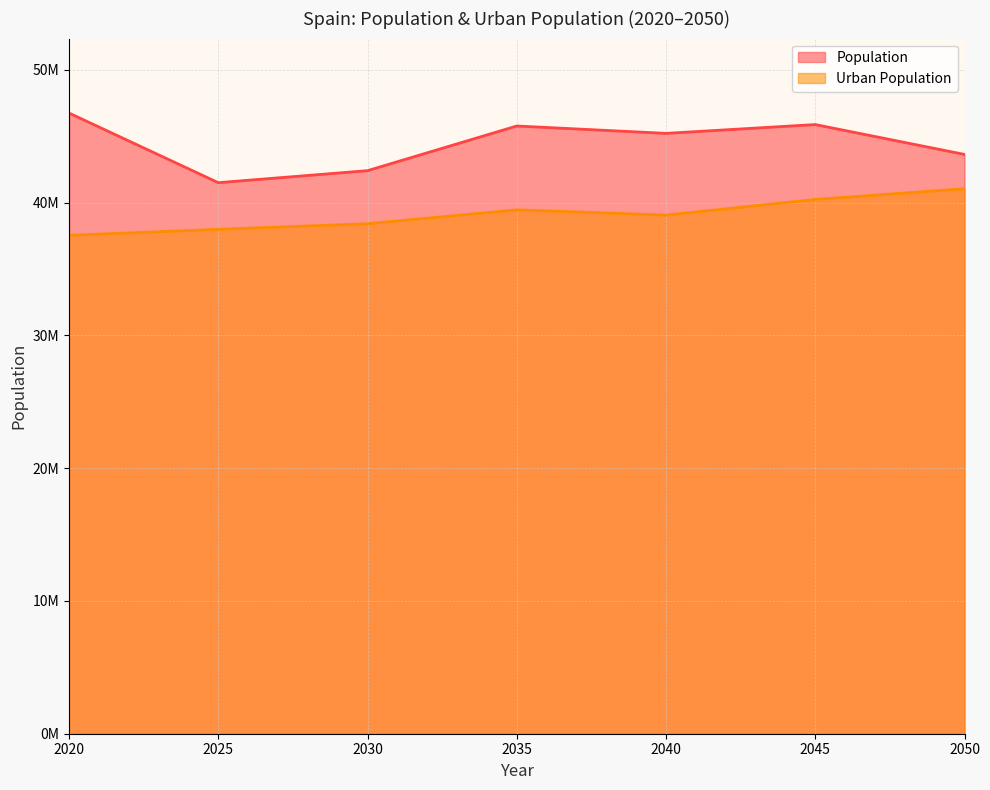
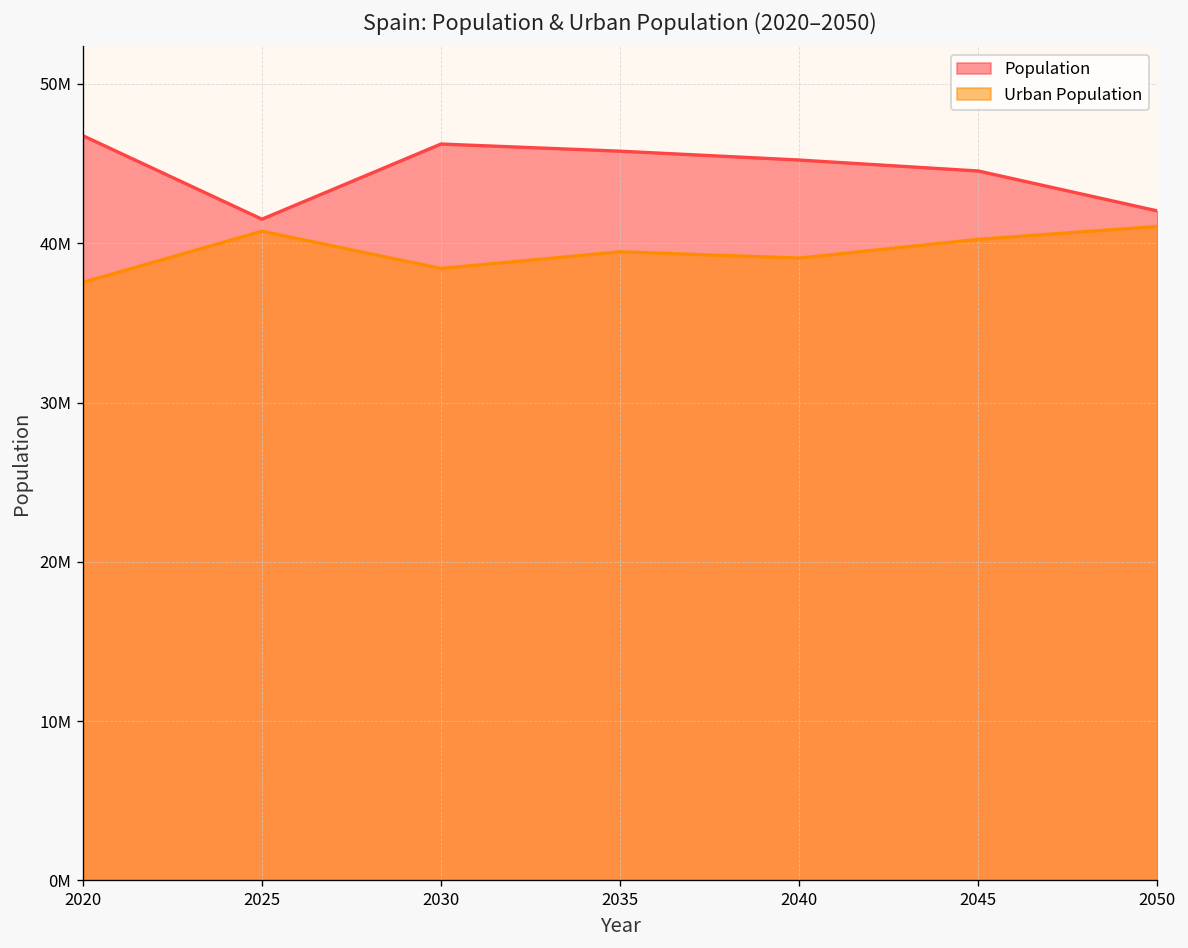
  {
    "Population": {
      "2020": 46800000,
      "2025": 41500000,
-     "2030": 42400000,
+     "2030": 46200000,
      "2035": 45800000,
      "2040": 45200000,
-     "2045": 45900000,
-     "2050": 43600000
+     "2045": 44500000,
+     "2050": 42000000
    },
    "Urban Population": {
      "2020": 37500000,
-     "2025": 38000000,
+     "2025": 40800000,
      "2030": 38400000,
      "2035": 39500000,
      "2040": 39100000,
      "2045": 40200000,
      "2050": 41100000
    }
  }
